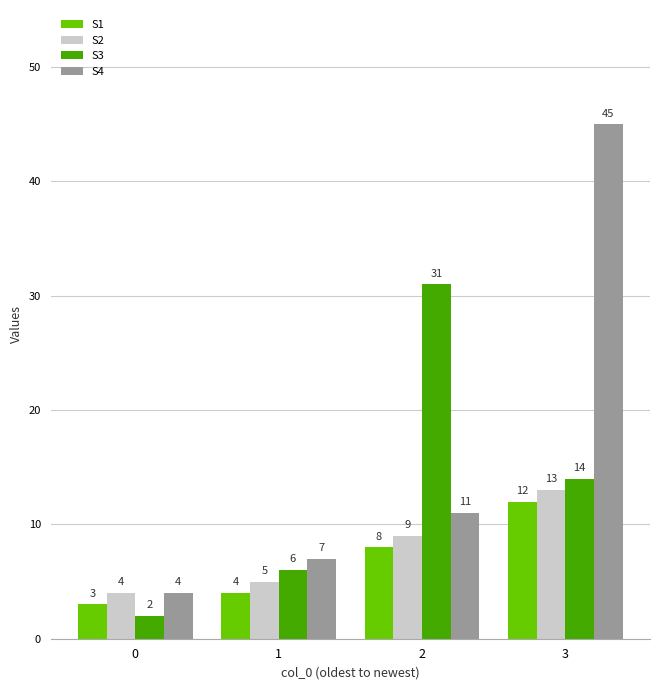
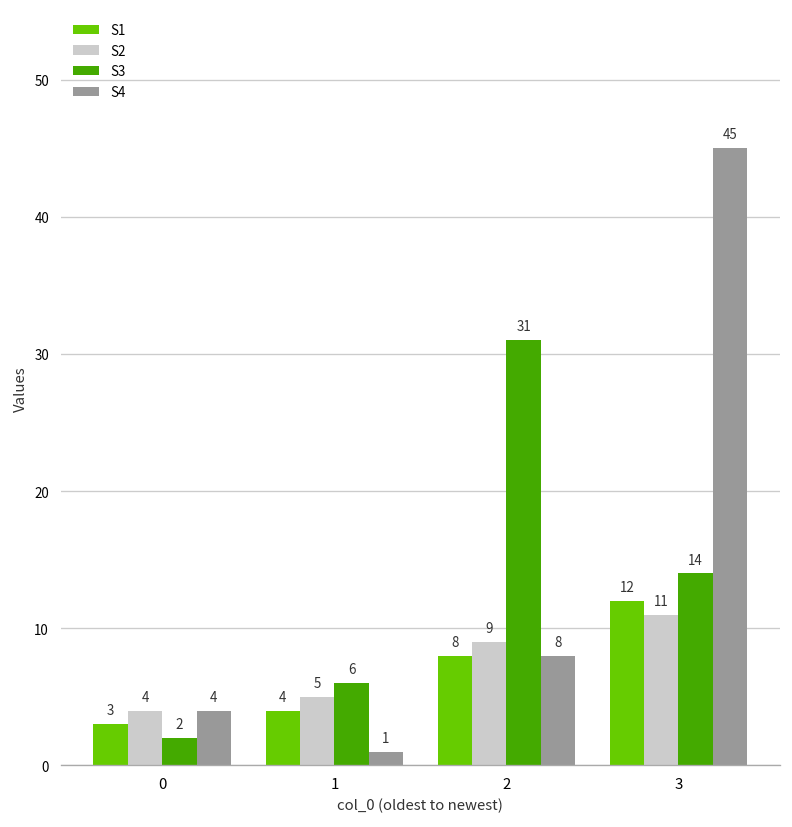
  {
    "S2": {
      "0": 4,
      "1": 5,
      "2": 9,
-     "3": 13
+     "3": 11
    },
    "S4": {
      "0": 4,
-     "1": 7,
-     "2": 11,
+     "1": 1,
+     "2": 8,
      "3": 45
    }
  }
